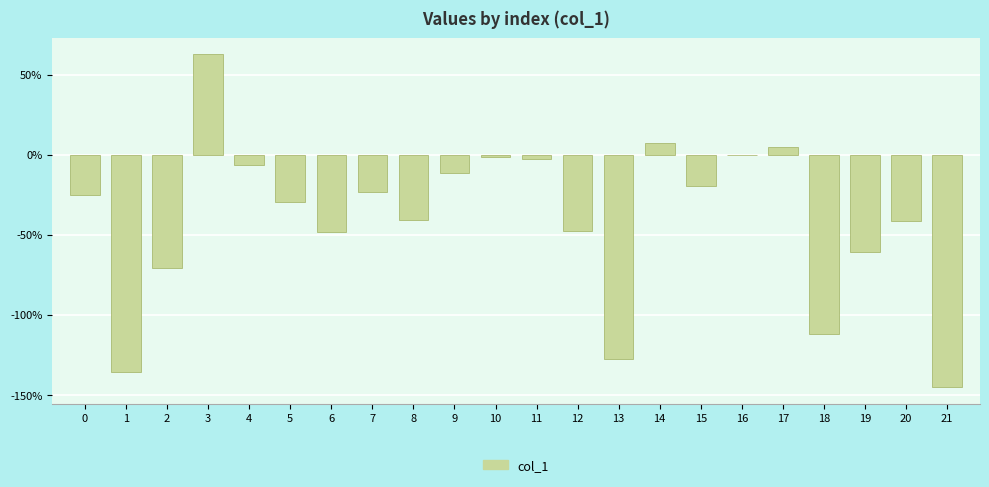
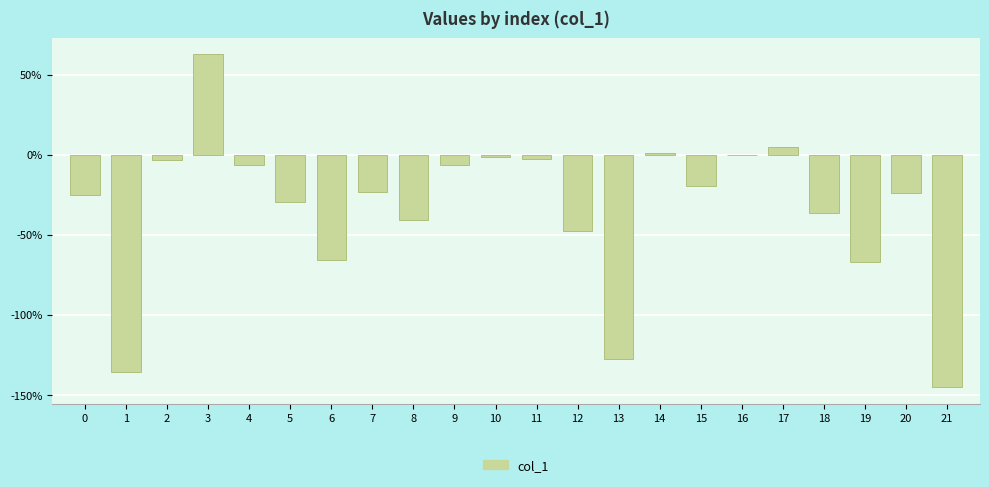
  {
    "0": "-25%",
    "1": "-136%",
-   "2": "-71%",
+   "2": "-3%",
    "3": "63%",
    "4": "-7%",
    "5": "-30%",
-   "6": "-48%",
+   "6": "-66%",
    "7": "-23%",
    "8": "-41%",
-   "9": "-11%",
+   "9": "-6%",
    "11": "-3%",
    "12": "-47%",
    "13": "-128%",
-   "14": "7%",
+   "14": "1%",
    "15": "-20%",
    "17": "5%",
-   "18": "-112%",
-   "19": "-61%",
-   "20": "-41%",
+   "18": "-37%",
+   "19": "-67%",
+   "20": "-24%",
    "21": "-145%"
  }
